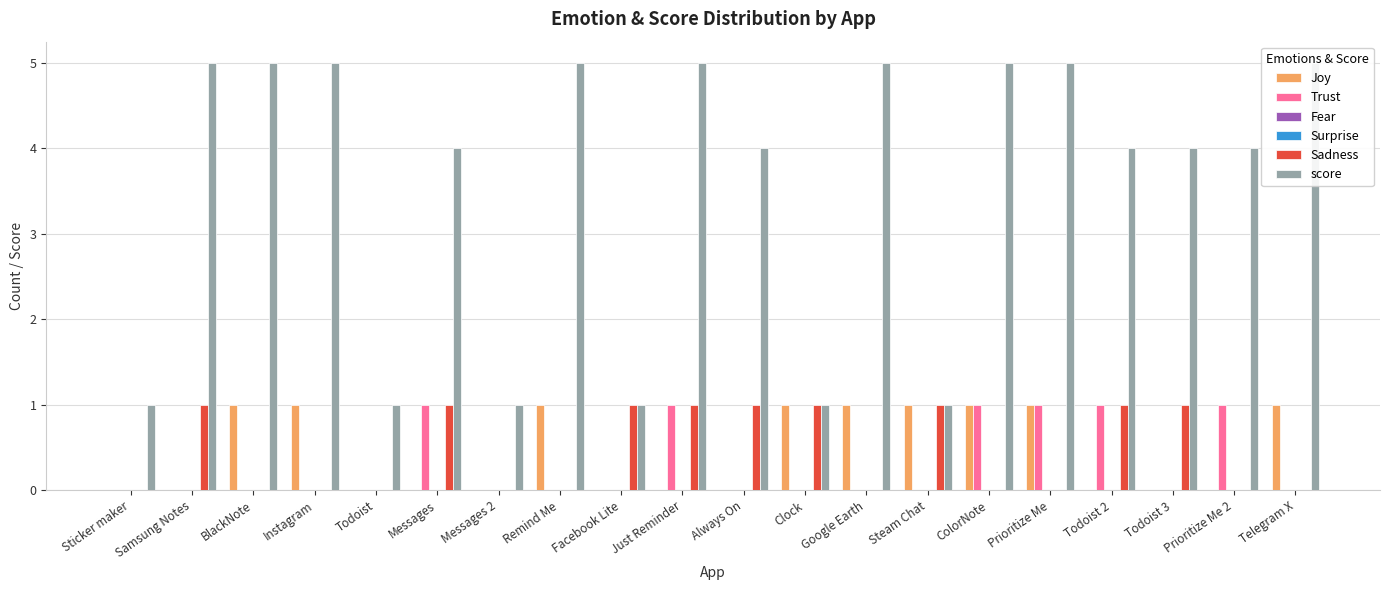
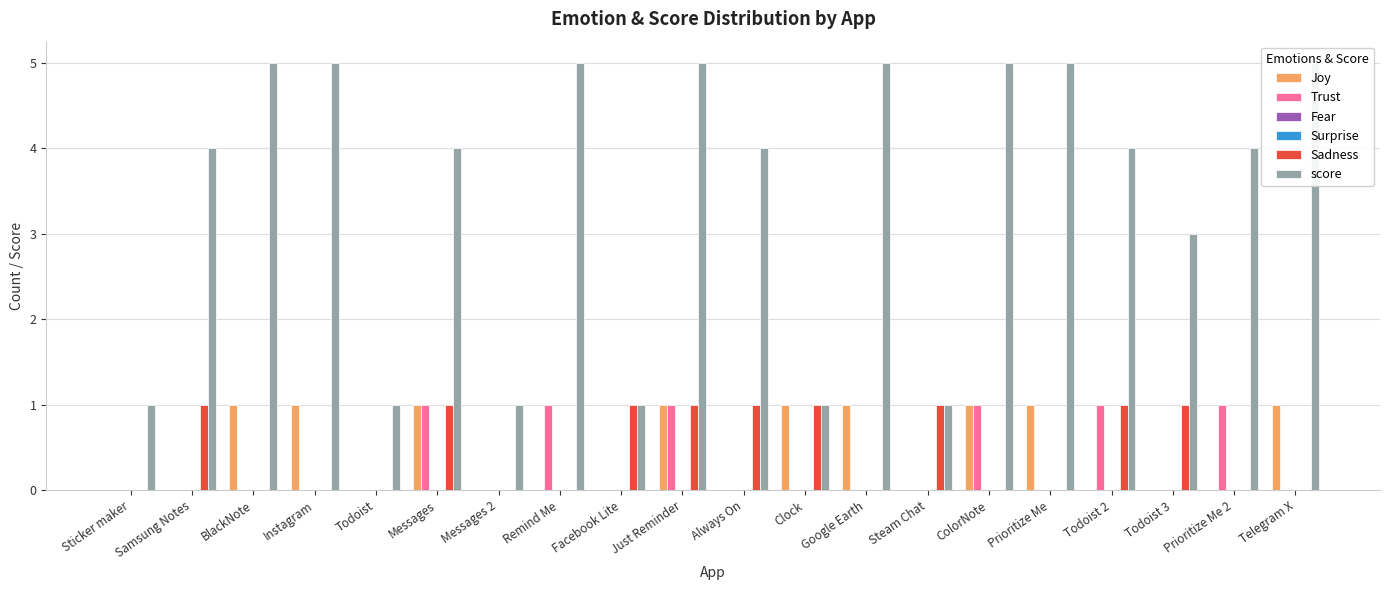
  {
    "Joy": {
      "Sticker maker": 0,
      "Samsung Notes": 0,
      "BlackNote": 1,
      "Instagram": 1,
      "Todoist": 0,
-     "Messages": 0,
+     "Messages": 1,
      "Messages 2": 0,
-     "Remind Me": 1,
+     "Remind Me": 0,
      "Facebook Lite": 0,
-     "Just Reminder": 0,
+     "Just Reminder": 1,
      "Always On": 0,
      "Clock": 1,
      "Google Earth": 1,
-     "Steam Chat": 1,
+     "Steam Chat": 0,
      "ColorNote": 1,
      "Prioritize Me": 1,
      "Todoist 2": 0,
      "Todoist 3": 0,
      "Prioritize Me 2": 0,
      "Telegram X": 1
    },
    "Trust": {
      "Sticker maker": 0,
      "Samsung Notes": 0,
      "BlackNote": 0,
      "Instagram": 0,
      "Todoist": 0,
      "Messages": 1,
      "Messages 2": 0,
-     "Remind Me": 0,
+     "Remind Me": 1,
      "Facebook Lite": 0,
      "Just Reminder": 1,
      "Always On": 0,
      "Clock": 0,
      "Google Earth": 0,
      "Steam Chat": 0,
      "ColorNote": 1,
-     "Prioritize Me": 1,
+     "Prioritize Me": 0,
      "Todoist 2": 1,
      "Todoist 3": 0,
      "Prioritize Me 2": 1,
      "Telegram X": 0
    },
    "Fear": {
      "Sticker maker": 0,
      "Samsung Notes": 0,
      "BlackNote": 0,
      "Instagram": 0,
      "Todoist": 0,
      "Messages": 0,
      "Messages 2": 0,
      "Remind Me": 0,
      "Facebook Lite": 0,
      "Just Reminder": 0,
      "Always On": 0,
      "Clock": 0,
      "Google Earth": 0,
      "Steam Chat": 0,
      "ColorNote": 0,
      "Prioritize Me": 0,
      "Todoist 2": 0,
      "Todoist 3": 0,
      "Prioritize Me 2": 0,
      "Telegram X": 0
    },
    "Surprise": {
      "Sticker maker": 0,
      "Samsung Notes": 0,
      "BlackNote": 0,
      "Instagram": 0,
      "Todoist": 0,
      "Messages": 0,
      "Messages 2": 0,
      "Remind Me": 0,
      "Facebook Lite": 0,
      "Just Reminder": 0,
      "Always On": 0,
      "Clock": 0,
      "Google Earth": 0,
      "Steam Chat": 0,
      "ColorNote": 0,
      "Prioritize Me": 0,
      "Todoist 2": 0,
      "Todoist 3": 0,
      "Prioritize Me 2": 0,
      "Telegram X": 0
    },
    "Sadness": {
      "Sticker maker": 0,
      "Samsung Notes": 1,
      "BlackNote": 0,
      "Instagram": 0,
      "Todoist": 0,
      "Messages": 1,
      "Messages 2": 0,
      "Remind Me": 0,
      "Facebook Lite": 1,
      "Just Reminder": 1,
      "Always On": 1,
      "Clock": 1,
      "Google Earth": 0,
      "Steam Chat": 1,
      "ColorNote": 0,
      "Prioritize Me": 0,
      "Todoist 2": 1,
      "Todoist 3": 1,
      "Prioritize Me 2": 0,
      "Telegram X": 0
    },
    "score": {
      "Sticker maker": 1,
-     "Samsung Notes": 5,
+     "Samsung Notes": 4,
      "BlackNote": 5,
      "Instagram": 5,
      "Todoist": 1,
      "Messages": 4,
      "Messages 2": 1,
      "Remind Me": 5,
      "Facebook Lite": 1,
      "Just Reminder": 5,
      "Always On": 4,
      "Clock": 1,
      "Google Earth": 5,
      "Steam Chat": 1,
      "ColorNote": 5,
      "Prioritize Me": 5,
      "Todoist 2": 4,
-     "Todoist 3": 4,
+     "Todoist 3": 3,
      "Prioritize Me 2": 4
    }
  }
